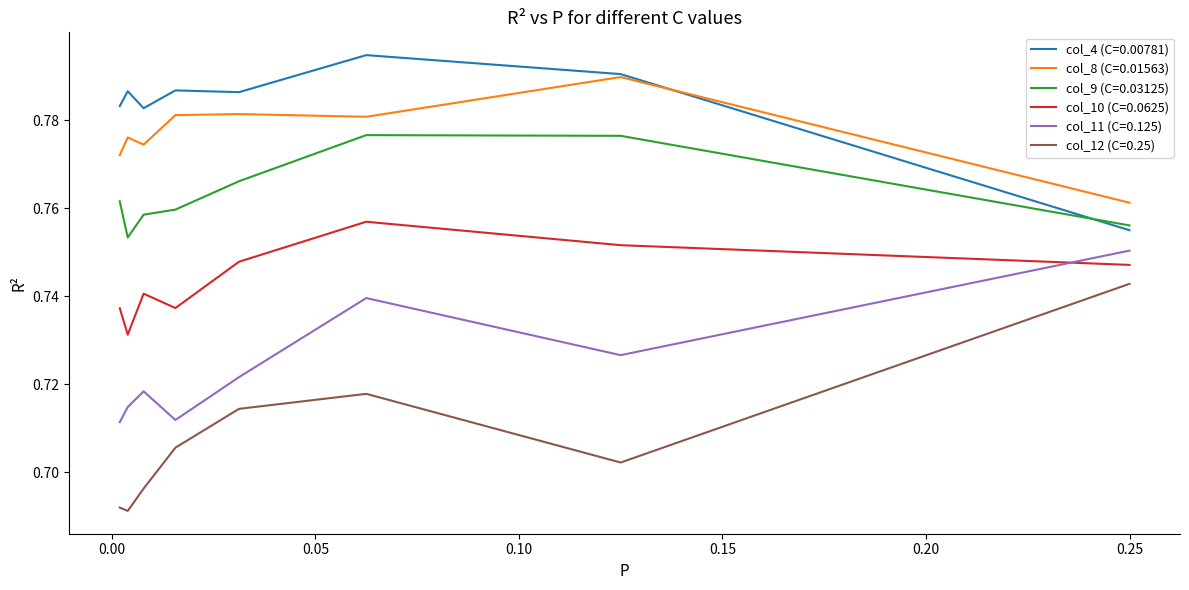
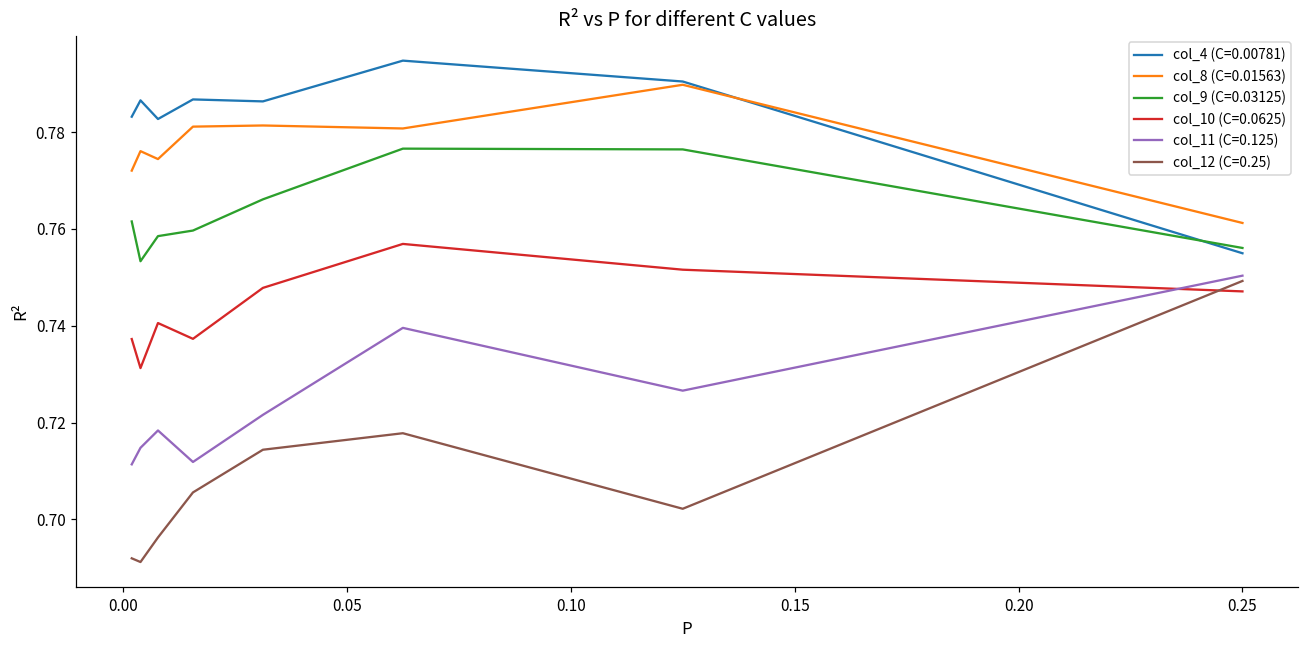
  {
    "col_4 (C=0.00781)": {
      "0.25": 0.755
    },
    "col_8 (C=0.01563)": {
      "0.25": 0.761
    },
    "col_9 (C=0.03125)": {
      "0.25": 0.756
    },
    "col_10 (C=0.0625)": {
      "0.25": 0.747
    },
    "col_11 (C=0.125)": {
      "0.25": 0.750
    },
    "col_12 (C=0.25)": {
-     "0.25": 0.743
+     "0.25": 0.749
    }
  }
